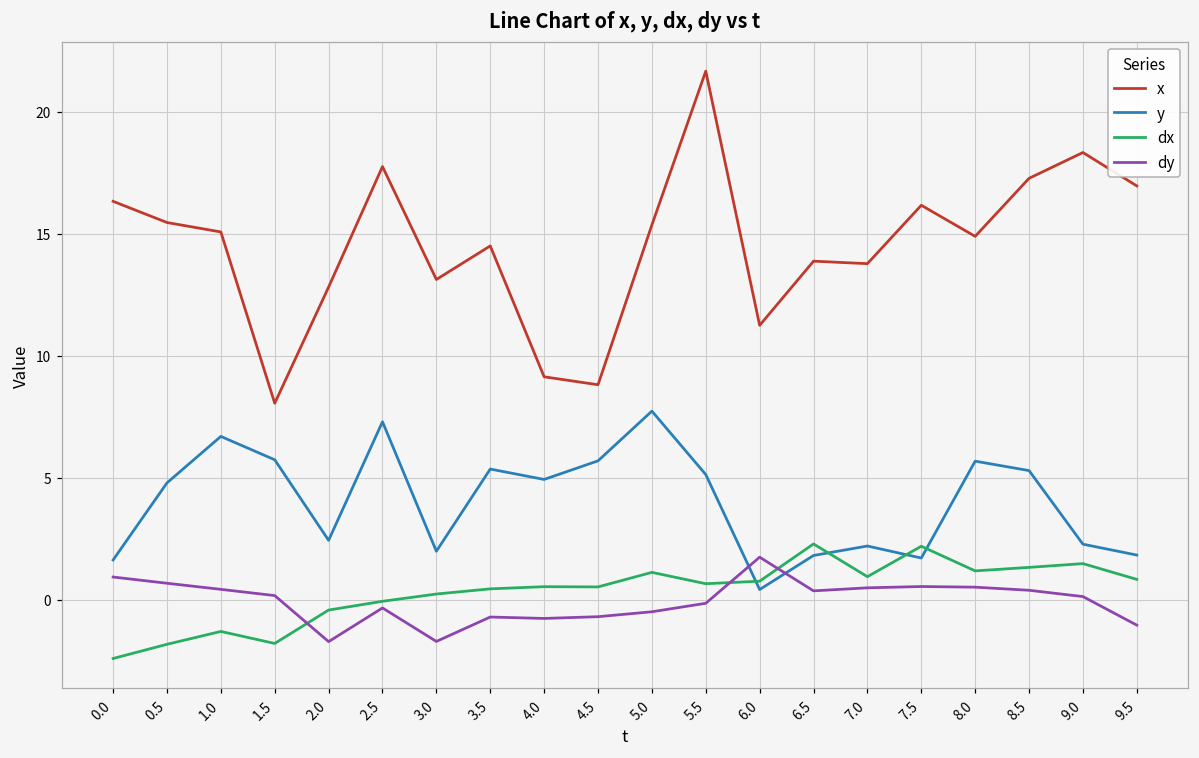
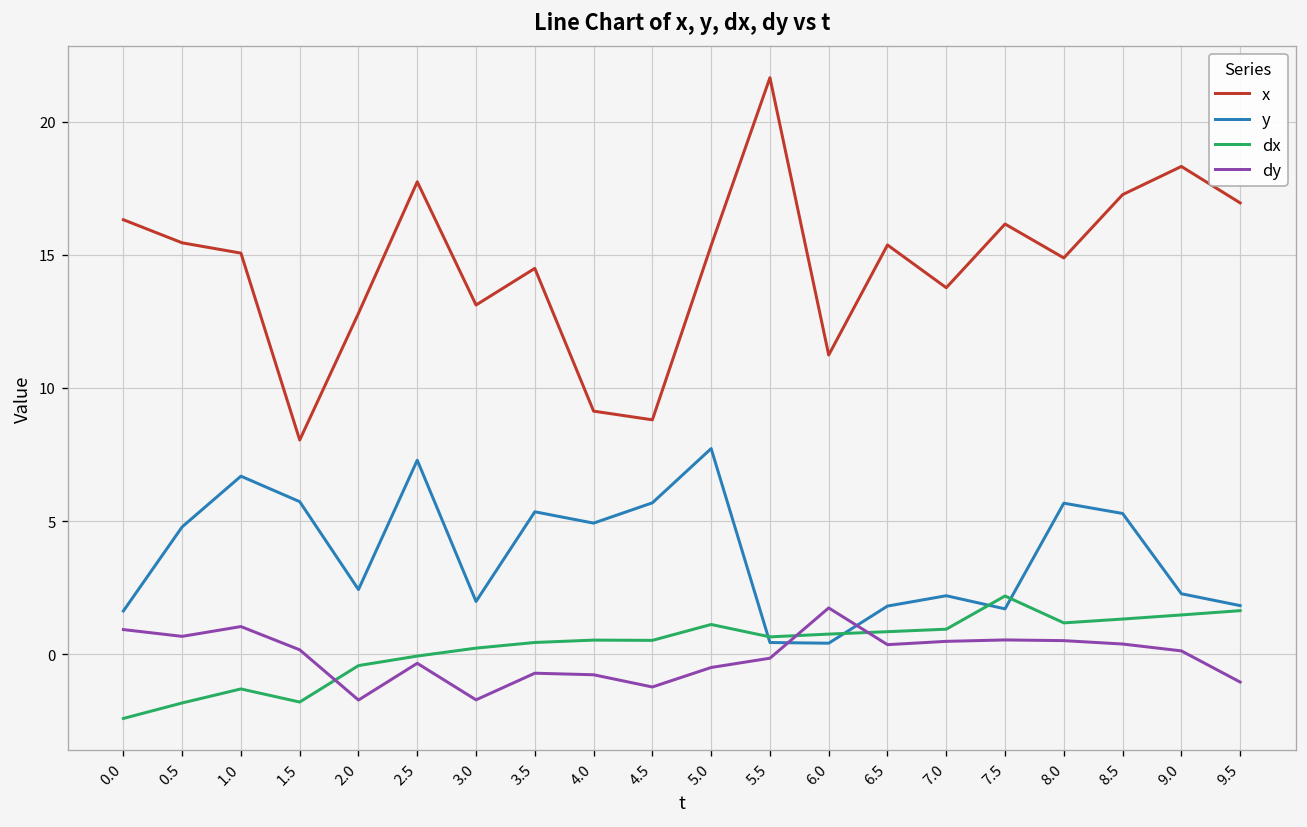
  {
    "x": {
      "0.0": 16.3,
      "0.5": 15.5,
      "1.0": 15.1,
      "1.5": 8.0,
      "2.0": 12.8,
      "2.5": 17.7,
      "3.0": 13.1,
      "3.5": 14.5,
      "4.0": 9.1,
      "4.5": 8.8,
      "5.0": 15.4,
      "5.5": 21.7,
      "6.0": 11.2,
-     "6.5": 13.9,
+     "6.5": 15.4,
      "7.0": 13.8,
      "7.5": 16.2,
      "8.0": 14.9,
      "8.5": 17.3,
      "9.0": 18.3,
      "9.5": 17.0
    },
    "y": {
      "0.0": 1.6,
      "0.5": 4.8,
      "1.0": 6.7,
      "1.5": 5.7,
      "2.0": 2.4,
      "2.5": 7.3,
      "3.0": 2.0,
      "3.5": 5.3,
      "4.0": 4.9,
      "4.5": 5.7,
      "5.0": 7.7,
-     "5.5": 5.1,
+     "5.5": 0.4,
      "6.0": 0.4,
      "6.5": 1.8,
      "7.0": 2.2,
      "7.5": 1.7,
      "8.0": 5.7,
      "8.5": 5.3,
      "9.0": 2.3,
      "9.5": 1.8
    },
    "dx": {
      "0.0": -2.4,
      "0.5": -1.8,
      "1.0": -1.3,
      "1.5": -1.8,
      "2.0": -0.4,
      "2.5": -0.1,
      "3.0": 0.2,
      "3.5": 0.4,
      "4.0": 0.5,
      "4.5": 0.5,
      "5.0": 1.1,
      "5.5": 0.6,
      "6.0": 0.8,
-     "6.5": 2.3,
+     "6.5": 0.8,
      "7.0": 0.9,
      "7.5": 2.2,
      "8.0": 1.2,
      "8.5": 1.3,
      "9.0": 1.5,
-     "9.5": 0.8
+     "9.5": 1.6
    },
    "dy": {
      "0.0": 0.9,
      "0.5": 0.7,
-     "1.0": 0.4,
+     "1.0": 1.0,
      "1.5": 0.2,
      "2.0": -1.7,
      "2.5": -0.3,
      "3.0": -1.7,
      "3.5": -0.7,
      "4.0": -0.8,
-     "4.5": -0.7,
+     "4.5": -1.2,
      "5.0": -0.5,
      "5.5": -0.2,
      "6.0": 1.7,
      "6.5": 0.4,
      "7.0": 0.5,
      "7.5": 0.5,
      "8.0": 0.5,
      "8.5": 0.4,
      "9.0": 0.1,
      "9.5": -1.1
    }
  }
